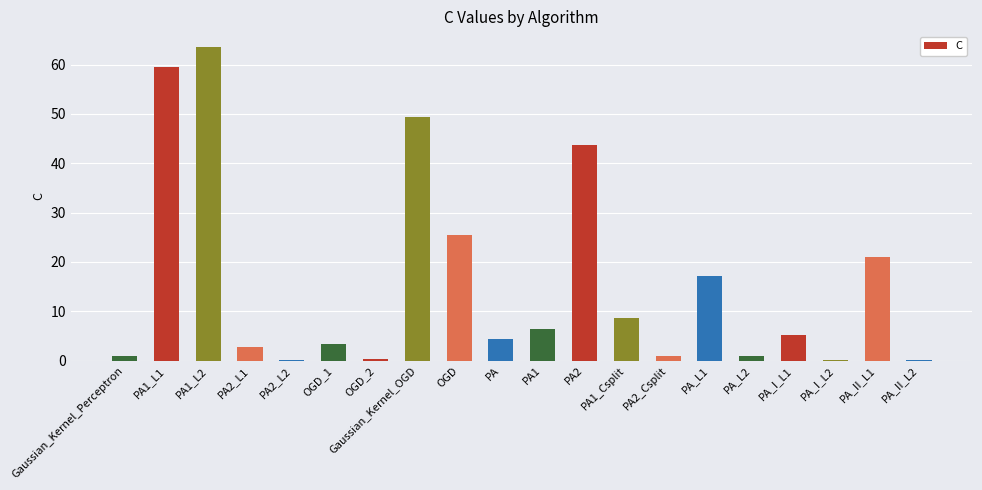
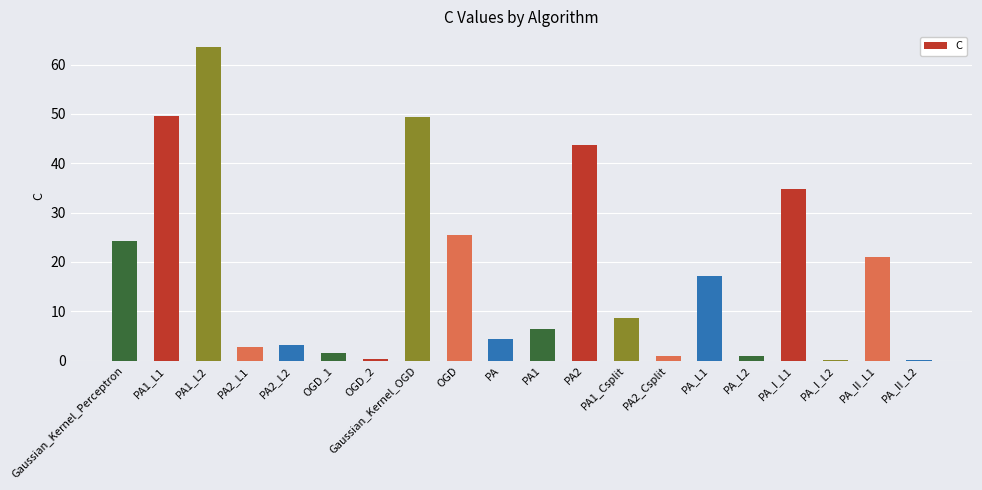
  {
-   "Gaussian_Kernel_Perceptron": 1,
-   "PA1_L1": 60,
+   "Gaussian_Kernel_Perceptron": 24,
+   "PA1_L1": 50,
    "PA1_L2": 64,
    "PA2_L1": 3,
-   "PA2_L2": 0,
-   "OGD_1": 3,
+   "PA2_L2": 3,
+   "OGD_1": 1,
    "Gaussian_Kernel_OGD": 49,
    "OGD": 25,
    "PA": 4,
    "PA1": 6,
    "PA2": 44,
    "PA1_Csplit": 9,
    "PA2_Csplit": 1,
    "PA_L1": 17,
    "PA_L2": 1,
-   "PA_I_L1": 5,
+   "PA_I_L1": 35,
    "PA_II_L1": 21
  }
